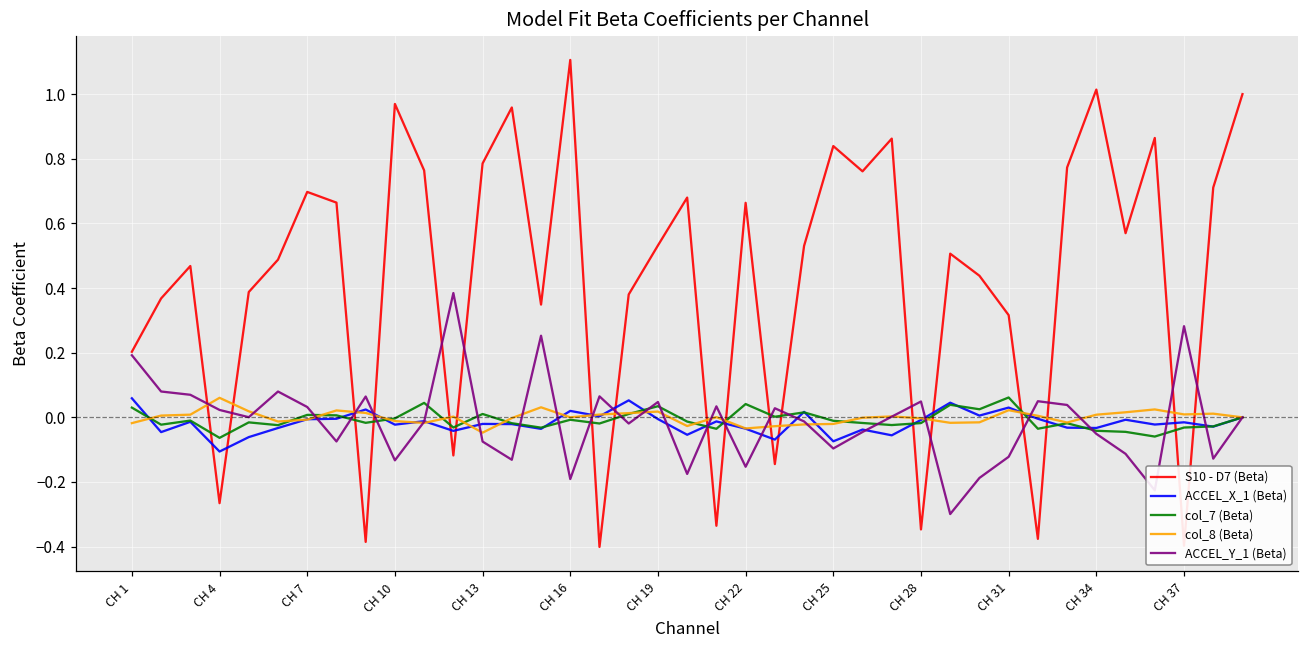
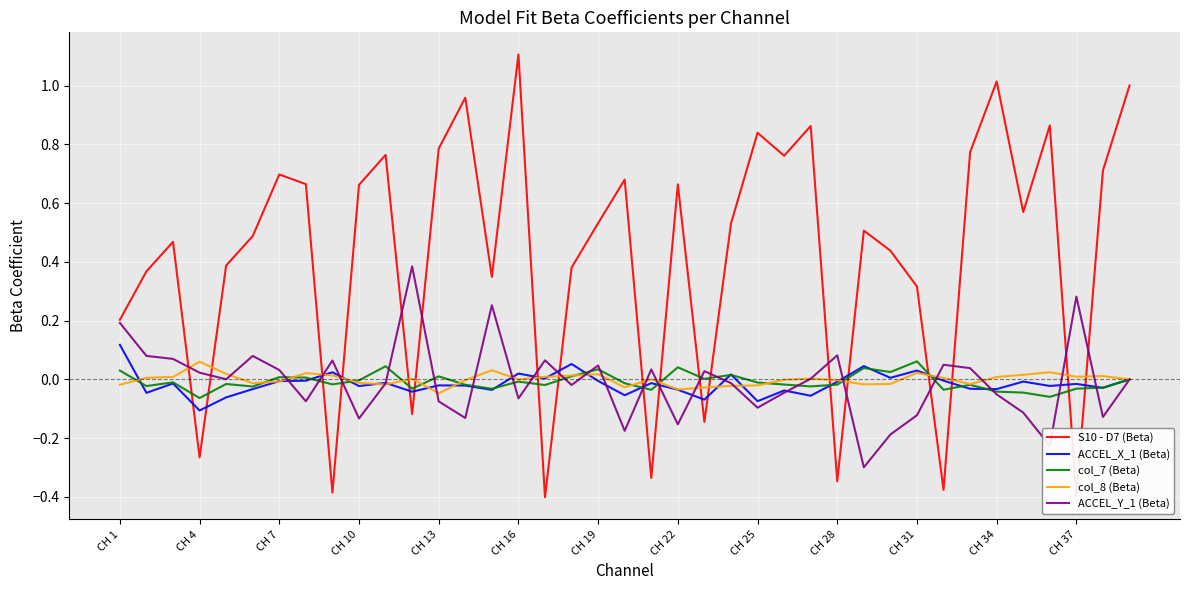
  {
    "S10 - D7 (Beta)": {
      "CH 1": 0.20,
      "CH 4": -0.27,
      "CH 7": 0.70,
-     "CH 10": 0.97,
+     "CH 10": 0.66,
      "CH 13": 0.79,
      "CH 16": 1.11,
      "CH 19": 0.53,
      "CH 22": 0.66,
      "CH 25": 0.84,
      "CH 28": -0.35,
      "CH 31": 0.32,
      "CH 34": 1.01
    },
    "ACCEL_X_1 (Beta)": {
-     "CH 1": 0.06,
+     "CH 1": 0.12,
      "CH 4": -0.11,
      "CH 10": -0.02,
      "CH 13": -0.02,
      "CH 16": 0.02,
      "CH 19": -0.01,
      "CH 25": -0.07,
      "CH 37": -0.02
    },
    "col_7 (Beta)": {
      "CH 1": 0.03,
      "CH 4": -0.06,
      "CH 7": 0.01,
      "CH 13": 0.01,
      "CH 19": 0.03,
      "CH 22": 0.04,
      "CH 25": -0.01,
      "CH 28": -0.02,
      "CH 31": 0.06,
      "CH 37": -0.03
    },
    "col_8 (Beta)": {
      "CH 1": -0.02,
      "CH 4": 0.06,
      "CH 13": -0.05,
      "CH 19": 0.02,
      "CH 25": -0.02,
      "CH 34": 0.01,
      "CH 37": 0.01
    },
    "ACCEL_Y_1 (Beta)": {
      "CH 1": 0.19,
      "CH 4": 0.02,
      "CH 7": 0.03,
      "CH 10": -0.13,
      "CH 13": -0.07,
-     "CH 16": -0.19,
+     "CH 16": -0.06,
      "CH 19": 0.05,
      "CH 22": -0.15,
      "CH 25": -0.10,
-     "CH 28": 0.05,
+     "CH 28": 0.08,
      "CH 31": -0.12,
      "CH 34": -0.05,
      "CH 37": 0.28
    }
  }
